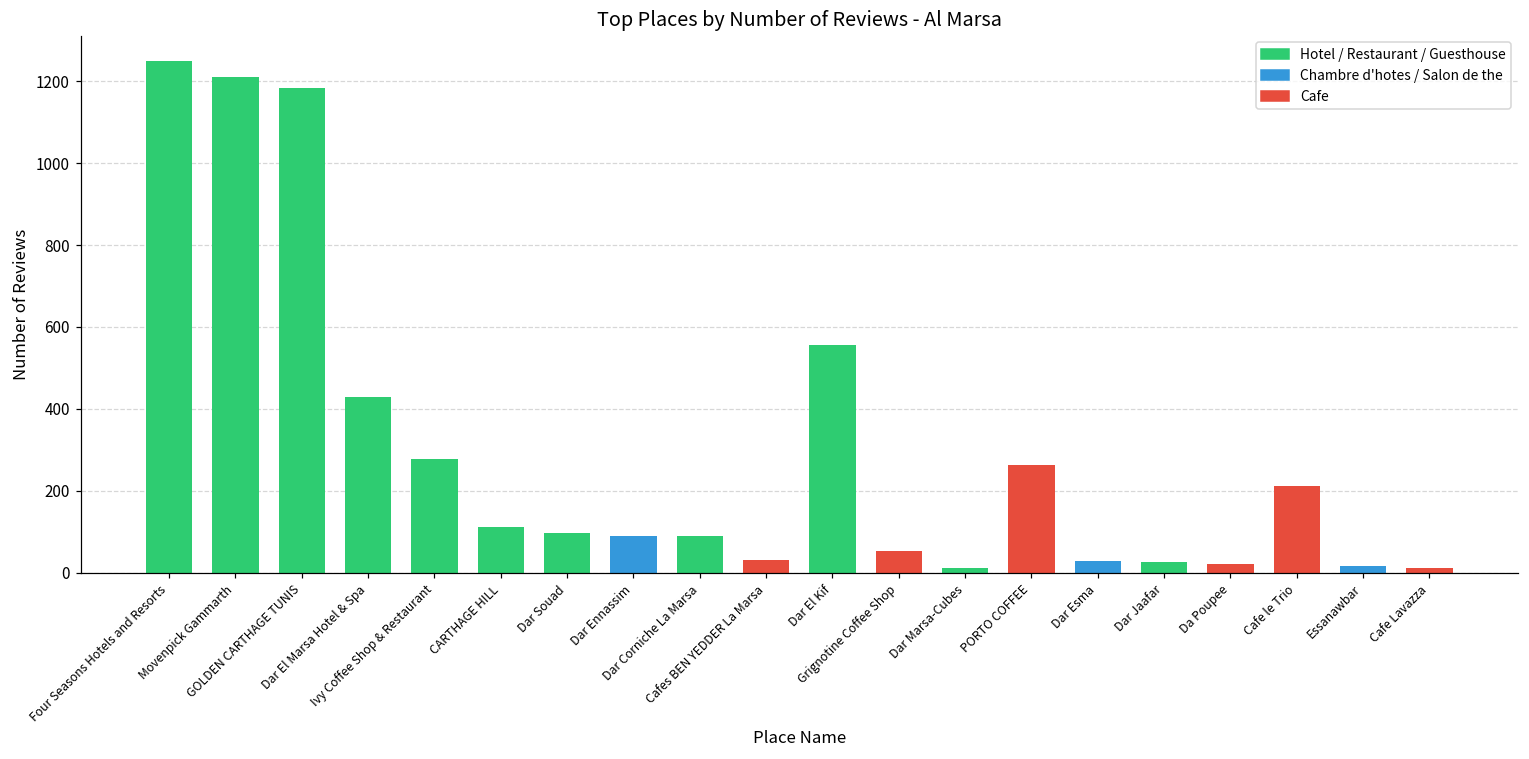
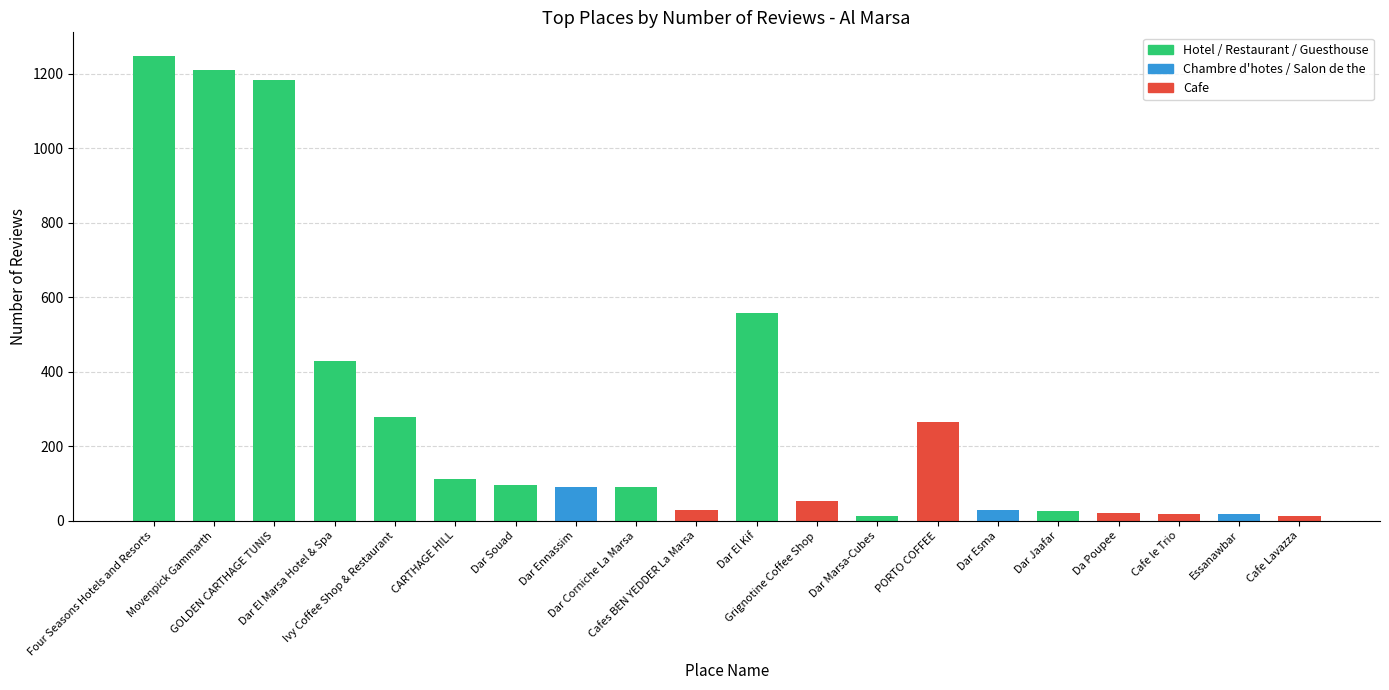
  {
    "Four Seasons Hotels and Resorts": 1250,
    "Movenpick Gammarth": 1210,
    "GOLDEN CARTHAGE TUNIS": 1180,
    "Dar El Marsa Hotel & Spa": 430,
    "Ivy Coffee Shop & Restaurant": 280,
    "CARTHAGE HILL": 110,
    "Dar Souad": 100,
    "Dar Ennassim": 90,
    "Dar Corniche La Marsa": 90,
    "Cafes BEN YEDDER La Marsa": 30,
    "Dar El Kif": 560,
    "Grignotine Coffee Shop": 50,
    "Dar Marsa-Cubes": 10,
    "PORTO COFFEE": 260,
    "Dar Esma": 30,
    "Dar Jaafar": 30,
    "Da Poupee": 20,
-   "Cafe le Trio": 210,
+   "Cafe le Trio": 20,
    "Essanawbar": 20,
    "Cafe Lavazza": 10
  }
